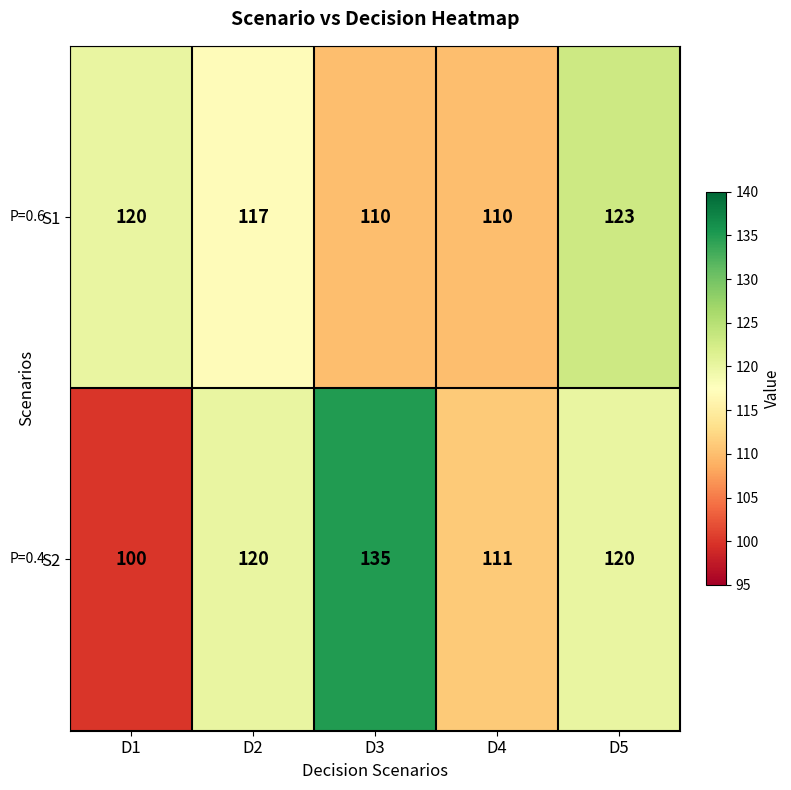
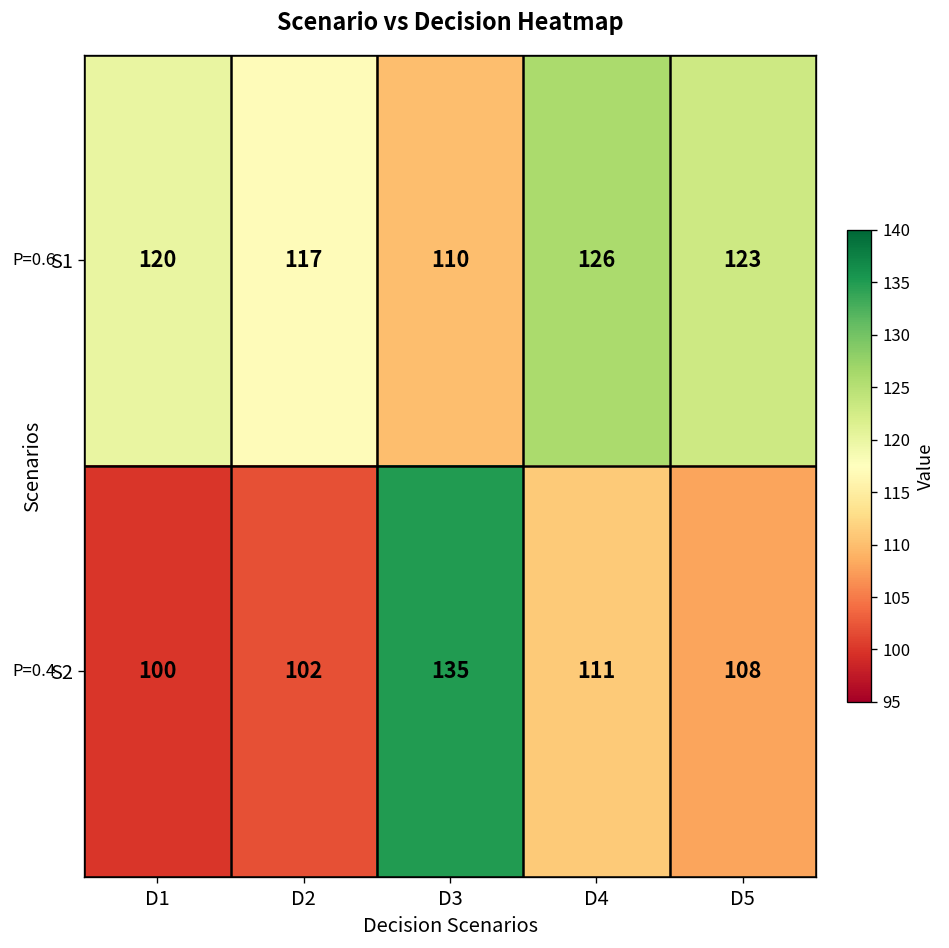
  {
    "S1": {
      "D1": 120,
      "D2": 117,
      "D3": 110,
-     "D4": 110,
+     "D4": 126,
      "D5": 123
    },
    "S2": {
      "D1": 100,
-     "D2": 120,
+     "D2": 102,
      "D3": 135,
      "D4": 111,
-     "D5": 120
+     "D5": 108
    }
  }
